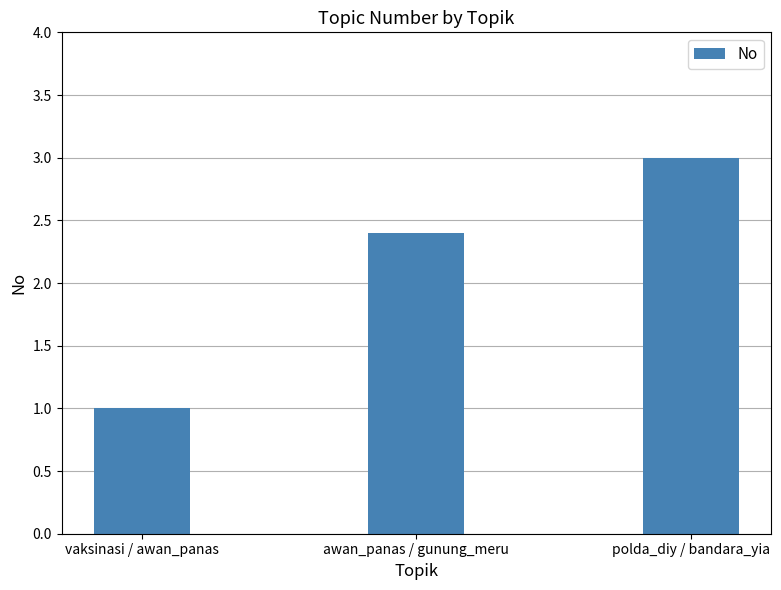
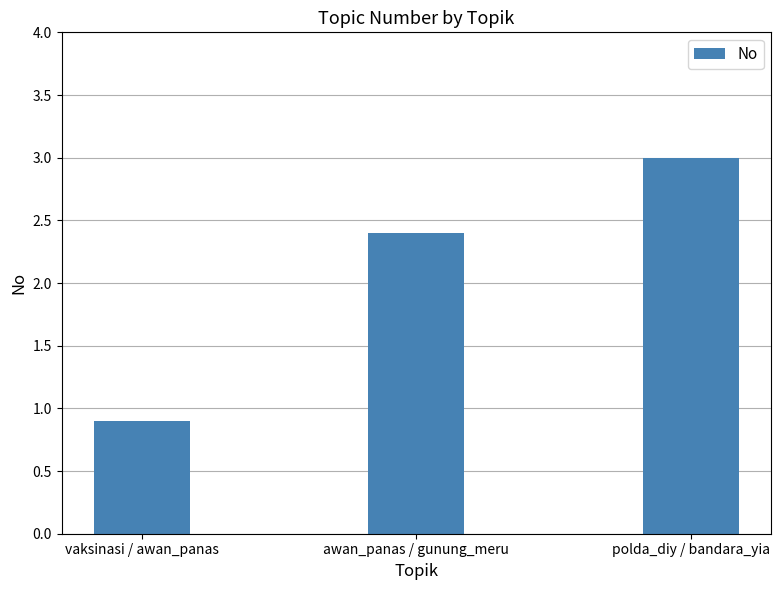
  {
-   "vaksinasi / awan_panas": 1.0,
+   "vaksinasi / awan_panas": 0.9,
    "awan_panas / gunung_meru": 2.4,
    "polda_diy / bandara_yia": 3.0
  }
